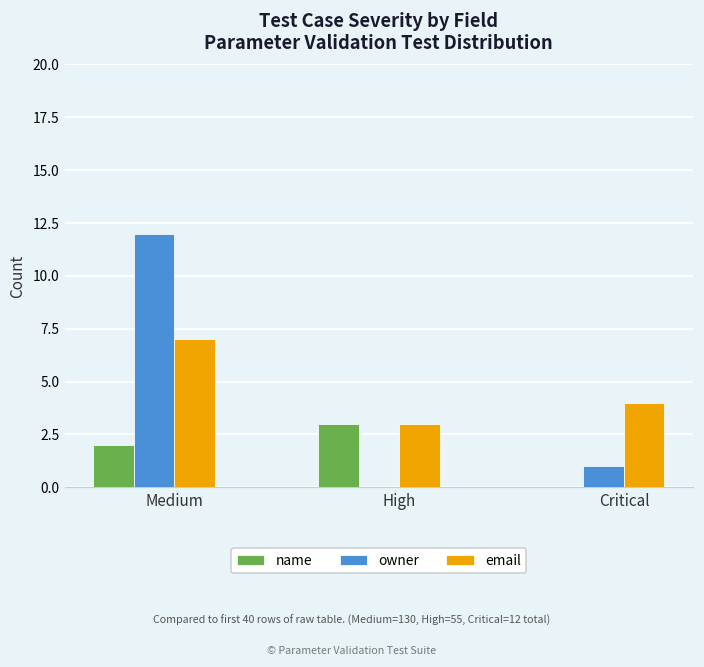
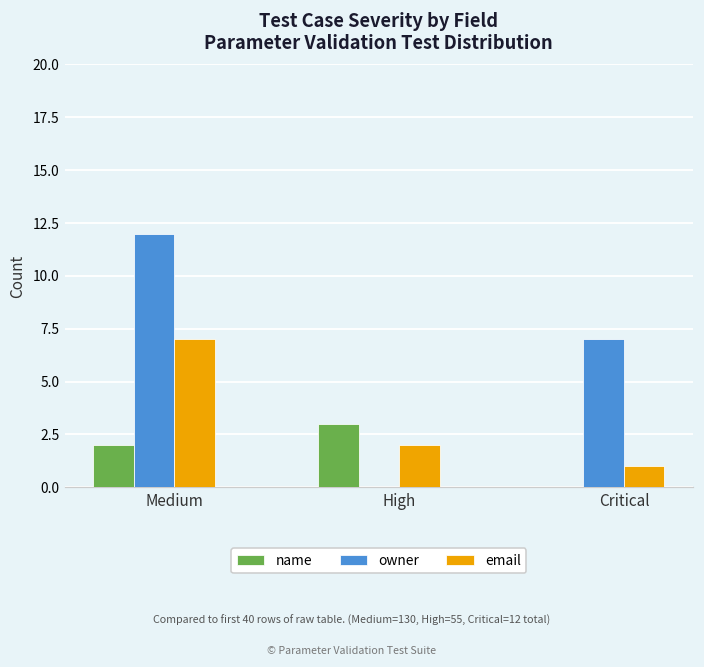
  {
    "name": {
      "Medium": 2,
      "High": 3,
      "Critical": 0
    },
    "owner": {
      "Medium": 12,
      "High": 0,
-     "Critical": 1
+     "Critical": 7
    },
    "email": {
      "Medium": 7,
-     "High": 3,
-     "Critical": 4
+     "High": 2,
+     "Critical": 1
    }
  }
